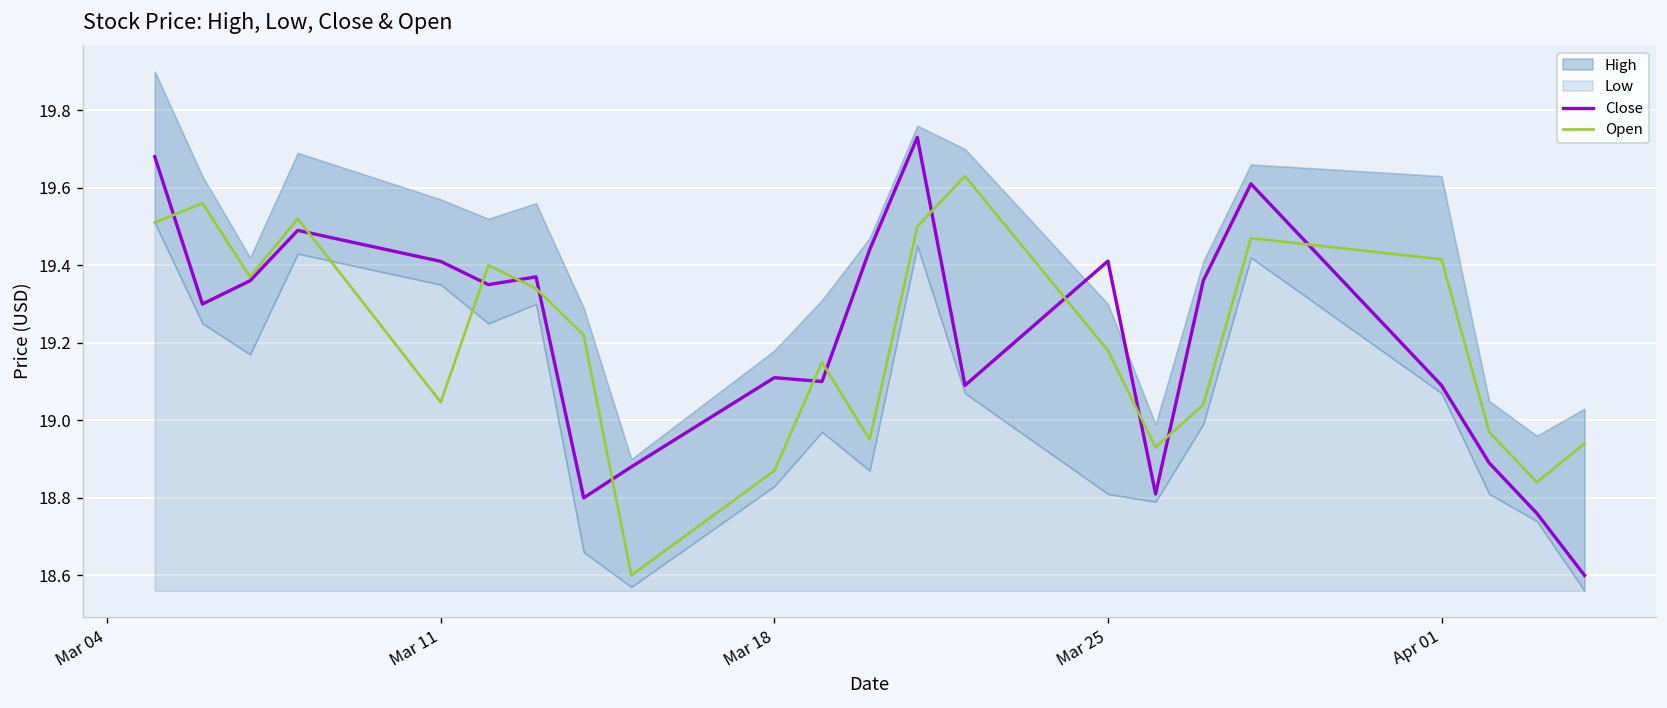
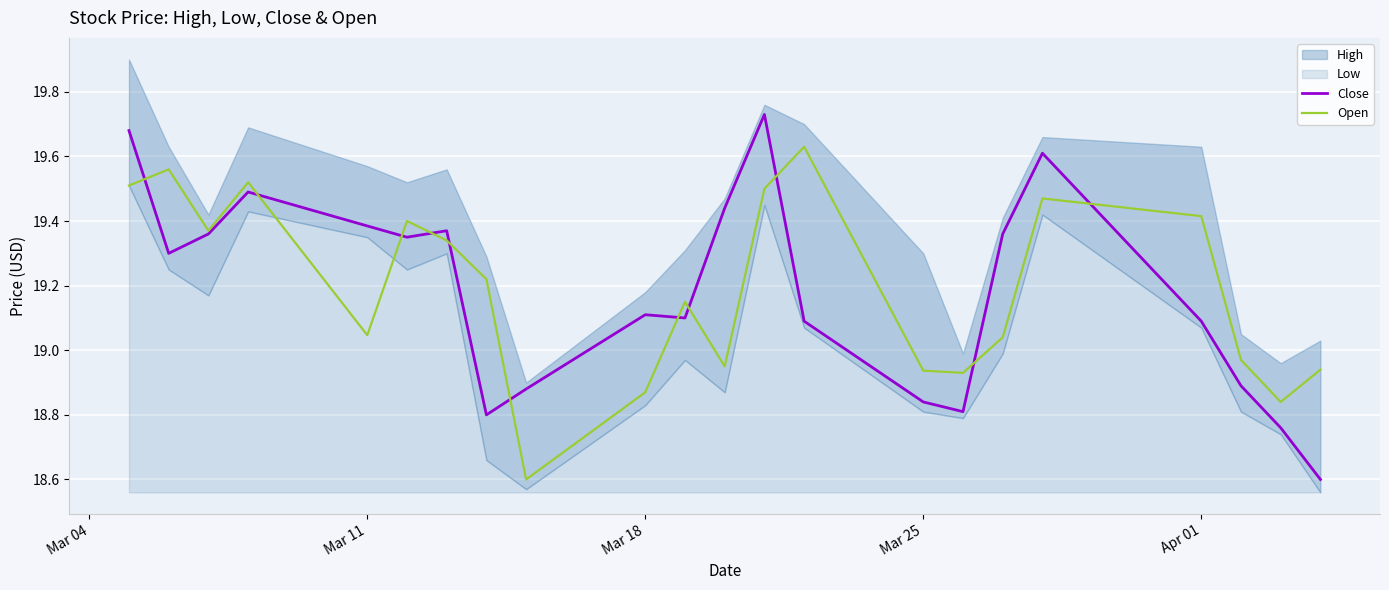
  {
    "Close": {
-     "Mar 11": 19.41,
+     "Mar 11": 19.38,
      "Mar 18": 19.11,
-     "Mar 25": 19.41,
+     "Mar 25": 18.84,
      "Apr 01": 19.09
    },
    "Open": {
      "Mar 11": 19.05,
      "Mar 18": 18.87,
-     "Mar 25": 19.18,
+     "Mar 25": 18.94,
      "Apr 01": 19.42
    }
  }
